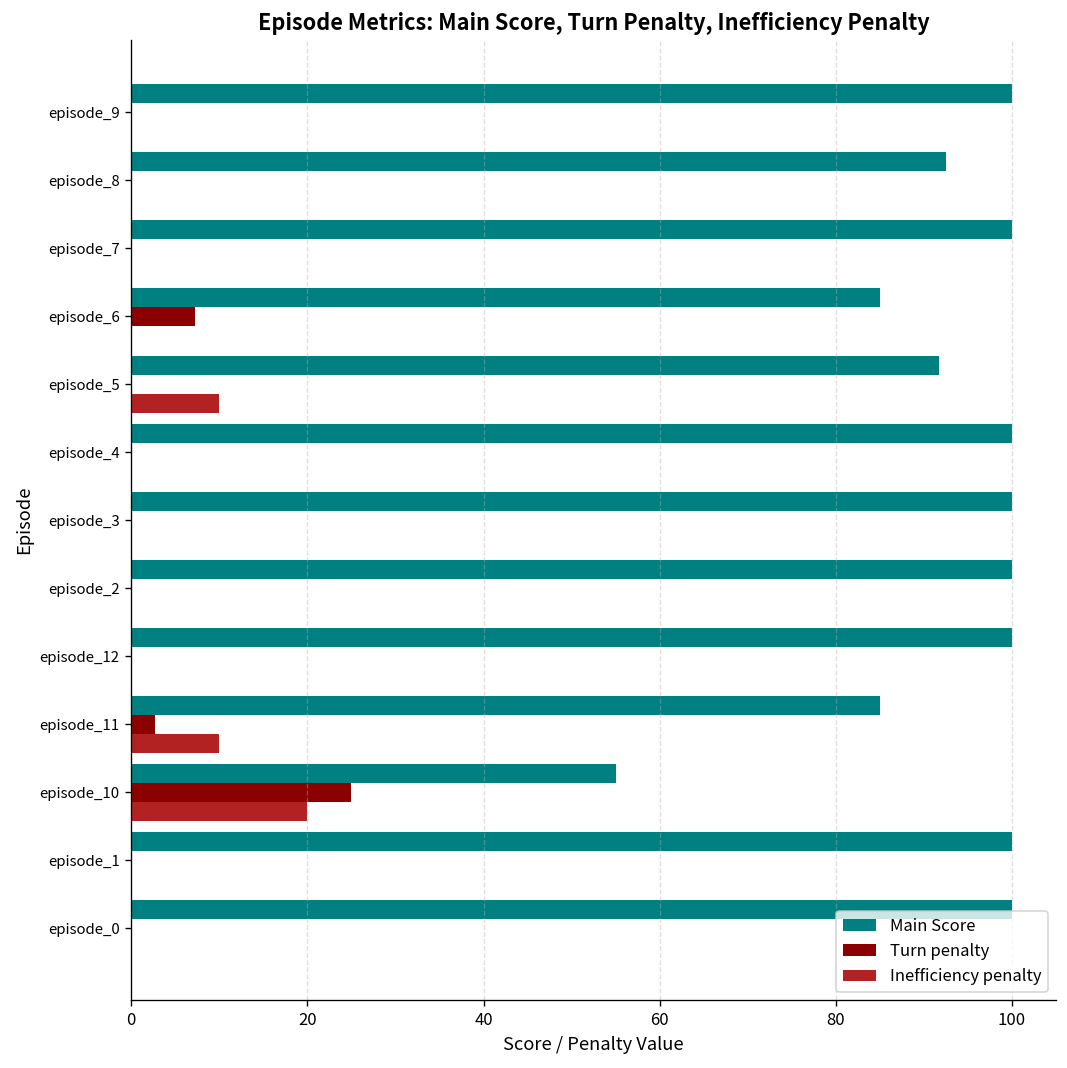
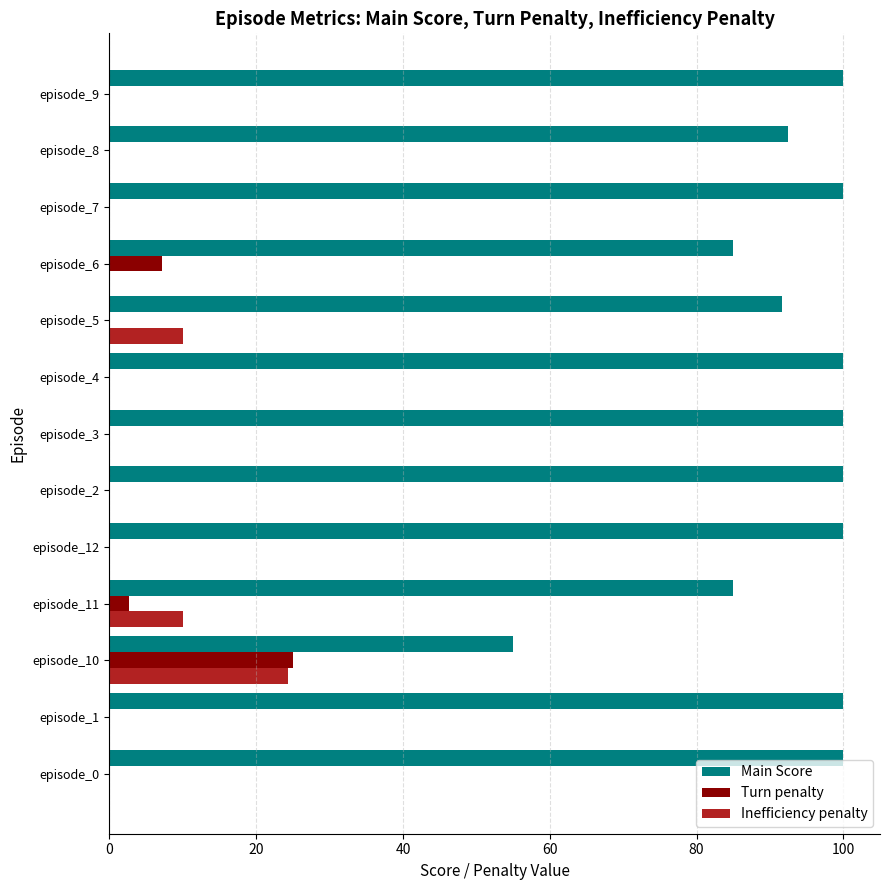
  {
    "Main Score": {
      "episode_9": 100,
      "episode_8": 93,
      "episode_7": 100,
      "episode_6": 85,
      "episode_5": 92,
      "episode_4": 100,
      "episode_3": 100,
      "episode_2": 100,
      "episode_12": 100,
      "episode_11": 85,
      "episode_10": 55,
      "episode_1": 100,
      "episode_0": 100
    },
    "Turn penalty": {
      "episode_9": 0,
      "episode_8": 0,
      "episode_7": 0,
      "episode_6": 7,
      "episode_5": 0,
      "episode_4": 0,
      "episode_3": 0,
      "episode_2": 0,
      "episode_12": 0,
      "episode_11": 3,
      "episode_10": 25,
      "episode_1": 0,
      "episode_0": 0
    },
    "Inefficiency penalty": {
      "episode_9": 0,
      "episode_8": 0,
      "episode_7": 0,
      "episode_6": 0,
      "episode_5": 10,
      "episode_4": 0,
      "episode_3": 0,
      "episode_2": 0,
      "episode_12": 0,
      "episode_11": 10,
-     "episode_10": 20,
+     "episode_10": 24,
      "episode_1": 0,
      "episode_0": 0
    }
  }
